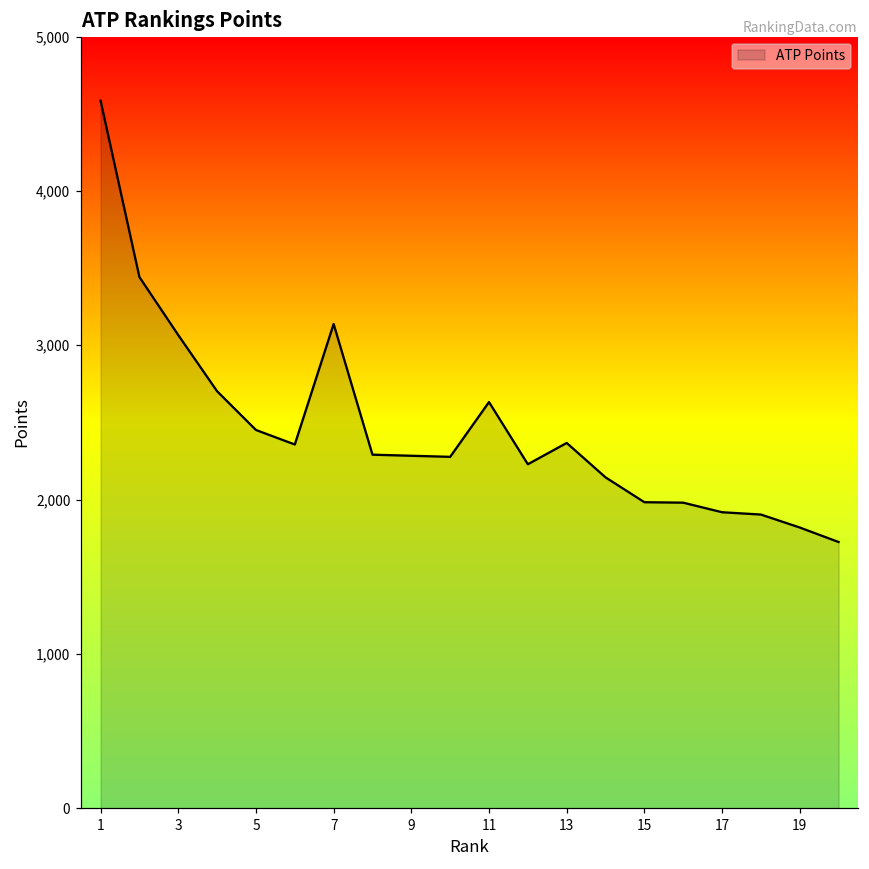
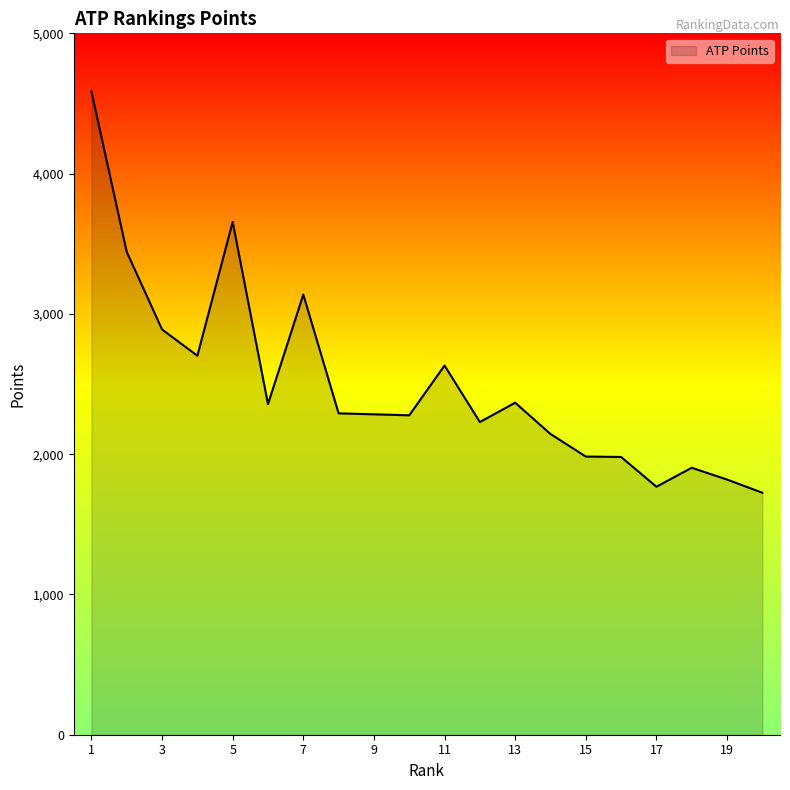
  {
    "1": "4,590",
-   "3": "3,070",
-   "5": "2,450",
+   "3": "2,890",
+   "5": "3,660",
    "7": "3,140",
    "9": "2,280",
    "11": "2,630",
    "13": "2,370",
    "15": "1,980",
-   "17": "1,920",
+   "17": "1,770",
    "19": "1,820"
  }
